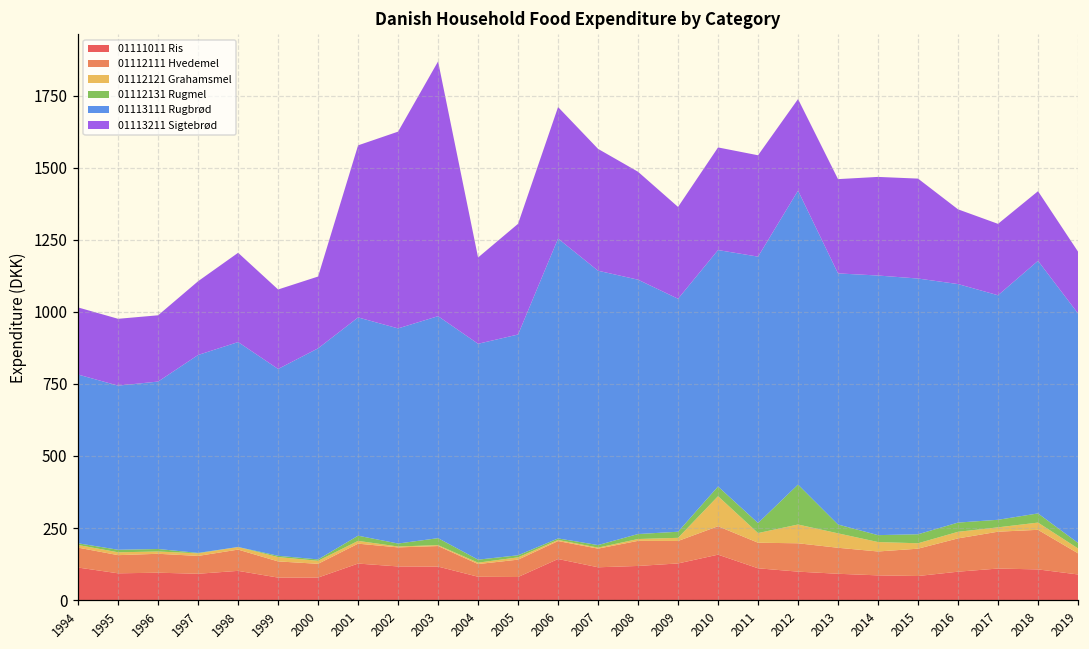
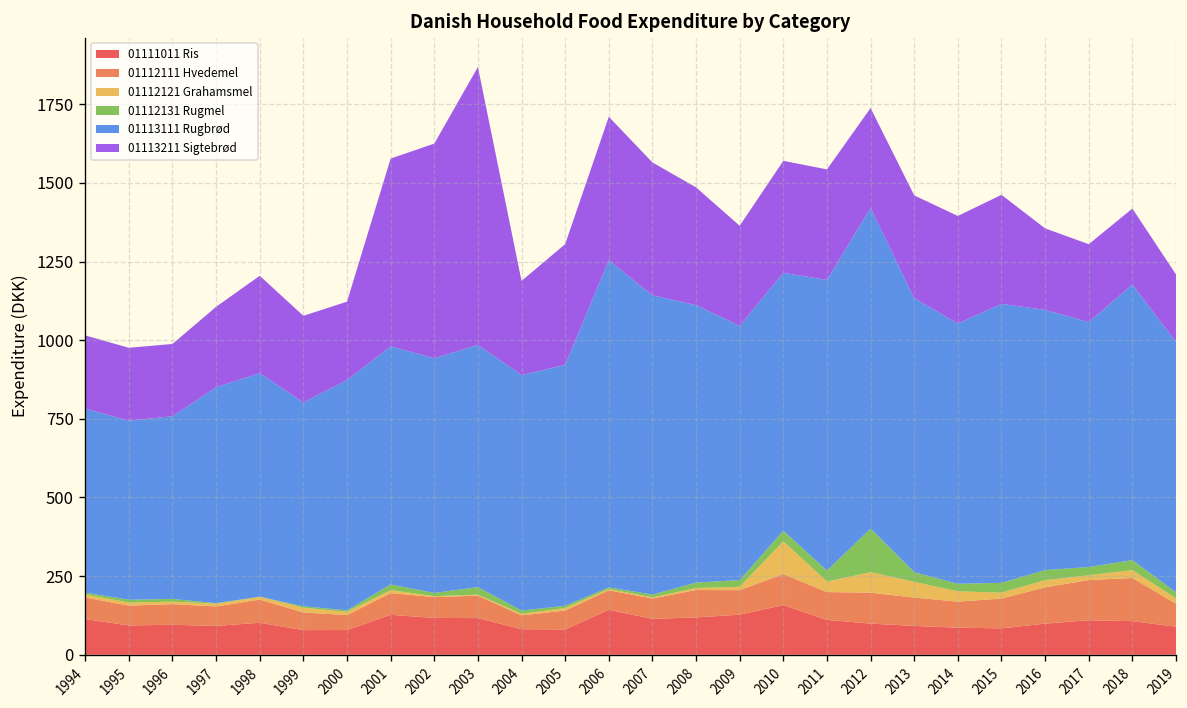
  {
    "01112121 Grahamsmel": {
      "2009": 10,
      "2010": 100,
      "2011": 30,
      "2012": 70,
      "2013": 50,
      "2014": 30,
      "2015": 20,
      "2016": 20,
      "2017": 20,
      "2018": 30,
      "2019": 20
    },
    "01112131 Rugmel": {
      "2001": 20,
      "2002": 10,
      "2003": 20,
      "2004": 10,
      "2008": 20,
      "2009": 20,
      "2010": 30,
      "2011": 30,
      "2012": 140,
      "2013": 30,
      "2014": 20,
      "2015": 30,
      "2016": 30,
      "2017": 30,
      "2018": 30,
      "2019": 20
    },
    "01113111 Rugbrød": {
      "1994": 590,
      "1995": 570,
      "1996": 580,
      "1997": 690,
      "1998": 710,
      "1999": 650,
      "2000": 730,
      "2001": 760,
      "2002": 750,
      "2003": 770,
      "2004": 750,
      "2005": 770,
      "2006": 1040,
      "2007": 950,
      "2008": 880,
      "2009": 810,
      "2010": 820,
      "2011": 920,
      "2012": 1020,
      "2013": 870,
-     "2014": 900,
+     "2014": 830,
      "2015": 890,
      "2016": 830,
      "2017": 780,
      "2018": 880,
      "2019": 800
    },
    "01113211 Sigtebrød": {
      "1994": 230,
      "1995": 230,
      "1996": 230,
      "1997": 260,
      "1998": 310,
      "1999": 280,
      "2000": 250,
      "2001": 600,
      "2002": 680,
      "2003": 880,
      "2004": 300,
      "2005": 380,
      "2006": 460,
      "2007": 420,
      "2008": 370,
      "2009": 320,
      "2010": 360,
      "2011": 350,
      "2012": 320,
      "2013": 330,
      "2014": 340,
      "2015": 350,
      "2016": 260,
      "2017": 250,
      "2018": 240,
      "2019": 210
    }
  }
